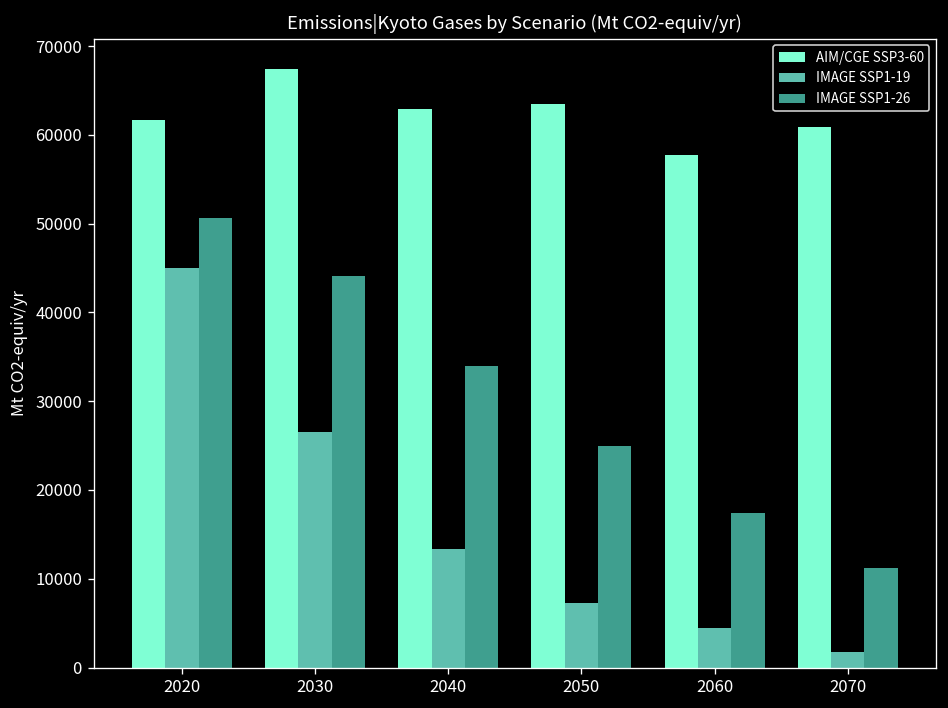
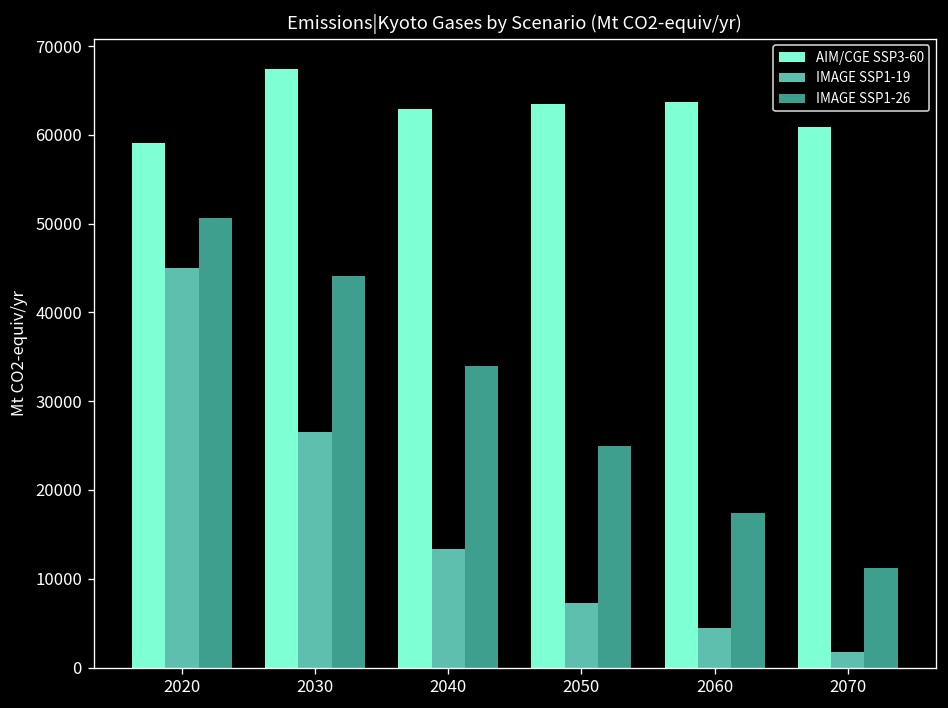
  {
    "AIM/CGE SSP3-60": {
-     "2020": 62000,
+     "2020": 59000,
      "2030": 67000,
      "2040": 63000,
      "2050": 63000,
-     "2060": 58000,
+     "2060": 64000,
      "2070": 61000
    }
  }
